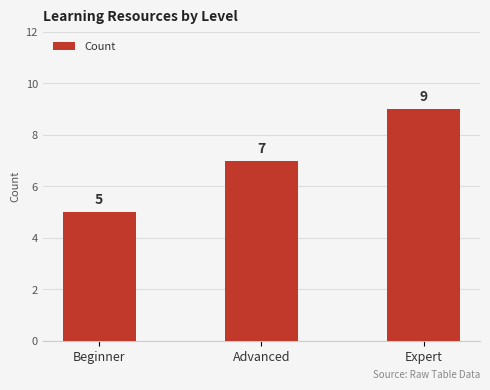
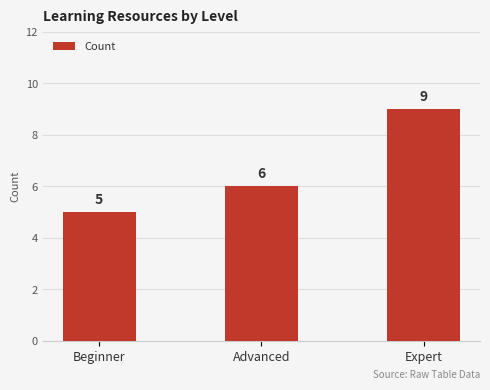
  {
    "Beginner": 5,
-   "Advanced": 7,
+   "Advanced": 6,
    "Expert": 9
  }
